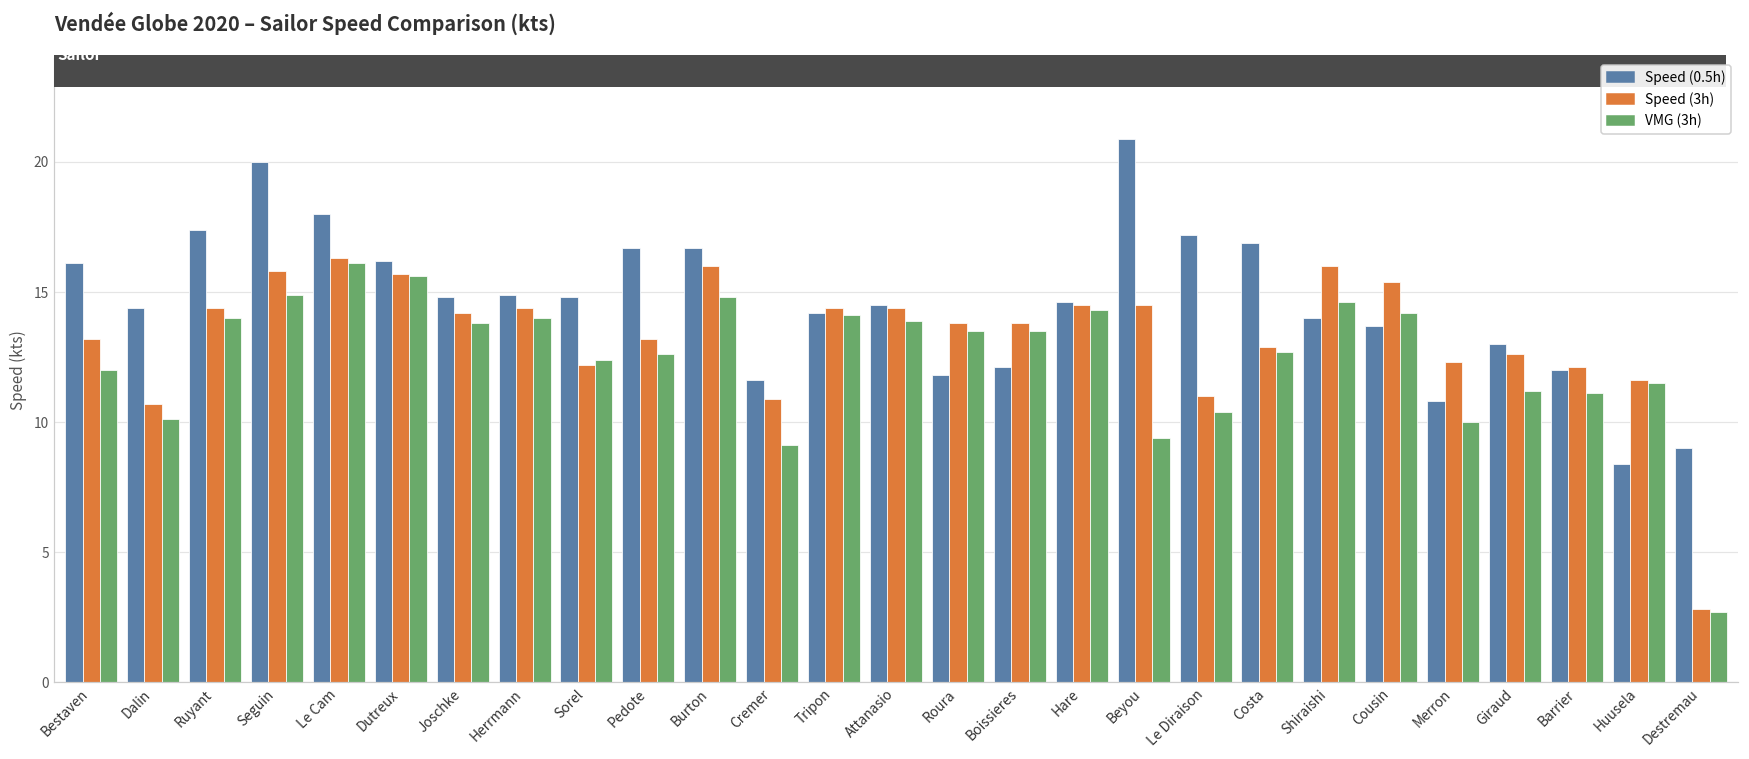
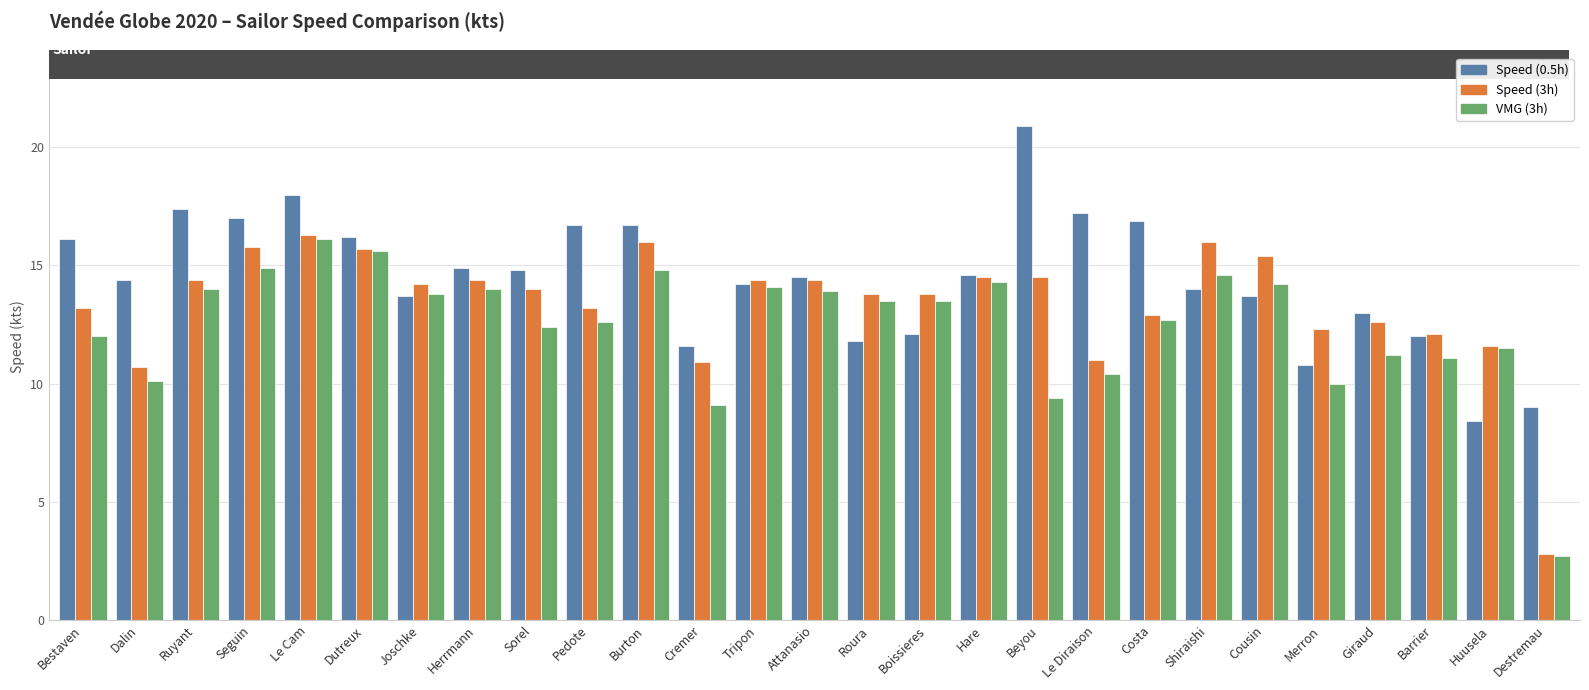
  {
    "Speed (0.5h)": {
      "Bestaven": 16.1,
      "Dalin": 14.4,
      "Ruyant": 17.4,
-     "Seguin": 20,
+     "Seguin": 17,
      "Le Cam": 18.0,
      "Dutreux": 16.2,
-     "Joschke": 14.8,
+     "Joschke": 13.7,
      "Herrmann": 14.9,
      "Sorel": 14.8,
      "Pedote": 16.7,
      "Burton": 16.7,
      "Cremer": 11.6,
      "Tripon": 14.2,
      "Attanasio": 14.5,
      "Roura": 11.8,
      "Boissieres": 12.1,
      "Hare": 14.6,
      "Beyou": 20.9,
      "Le Diraison": 17.2,
      "Costa": 16.9,
      "Shiraishi": 14.0,
      "Cousin": 13.7,
      "Merron": 10.8,
      "Giraud": 13.0,
      "Barrier": 12.0,
      "Huusela": 8.4,
      "Destremau": 9.0
    },
    "Speed (3h)": {
      "Bestaven": 13.2,
      "Dalin": 10.7,
      "Ruyant": 14.4,
      "Seguin": 15.8,
      "Le Cam": 16.3,
      "Dutreux": 15.7,
      "Joschke": 14.2,
      "Herrmann": 14.4,
-     "Sorel": 12.2,
+     "Sorel": 14.0,
      "Pedote": 13.2,
      "Burton": 16.0,
      "Cremer": 10.9,
      "Tripon": 14.4,
      "Attanasio": 14.4,
      "Roura": 13.8,
      "Boissieres": 13.8,
      "Hare": 14.5,
      "Beyou": 14.5,
      "Le Diraison": 11.0,
      "Costa": 12.9,
      "Shiraishi": 16.0,
      "Cousin": 15.4,
      "Merron": 12.3,
      "Giraud": 12.6,
      "Barrier": 12.1,
      "Huusela": 11.6,
      "Destremau": 2.8
    },
    "VMG (3h)": {
      "Bestaven": 12.0,
      "Dalin": 10.1,
      "Ruyant": 14.0,
      "Seguin": 14.9,
      "Le Cam": 16.1,
      "Dutreux": 15.6,
      "Joschke": 13.8,
      "Herrmann": 14.0,
      "Sorel": 12.4,
      "Pedote": 12.6,
      "Burton": 14.8,
      "Cremer": 9.1,
      "Tripon": 14.1,
      "Attanasio": 13.9,
      "Roura": 13.5,
      "Boissieres": 13.5,
      "Hare": 14.3,
      "Beyou": 9.4,
      "Le Diraison": 10.4,
      "Costa": 12.7,
      "Shiraishi": 14.6,
      "Cousin": 14.2,
      "Merron": 10.0,
      "Giraud": 11.2,
      "Barrier": 11.1,
      "Huusela": 11.5,
      "Destremau": 2.7
    }
  }
